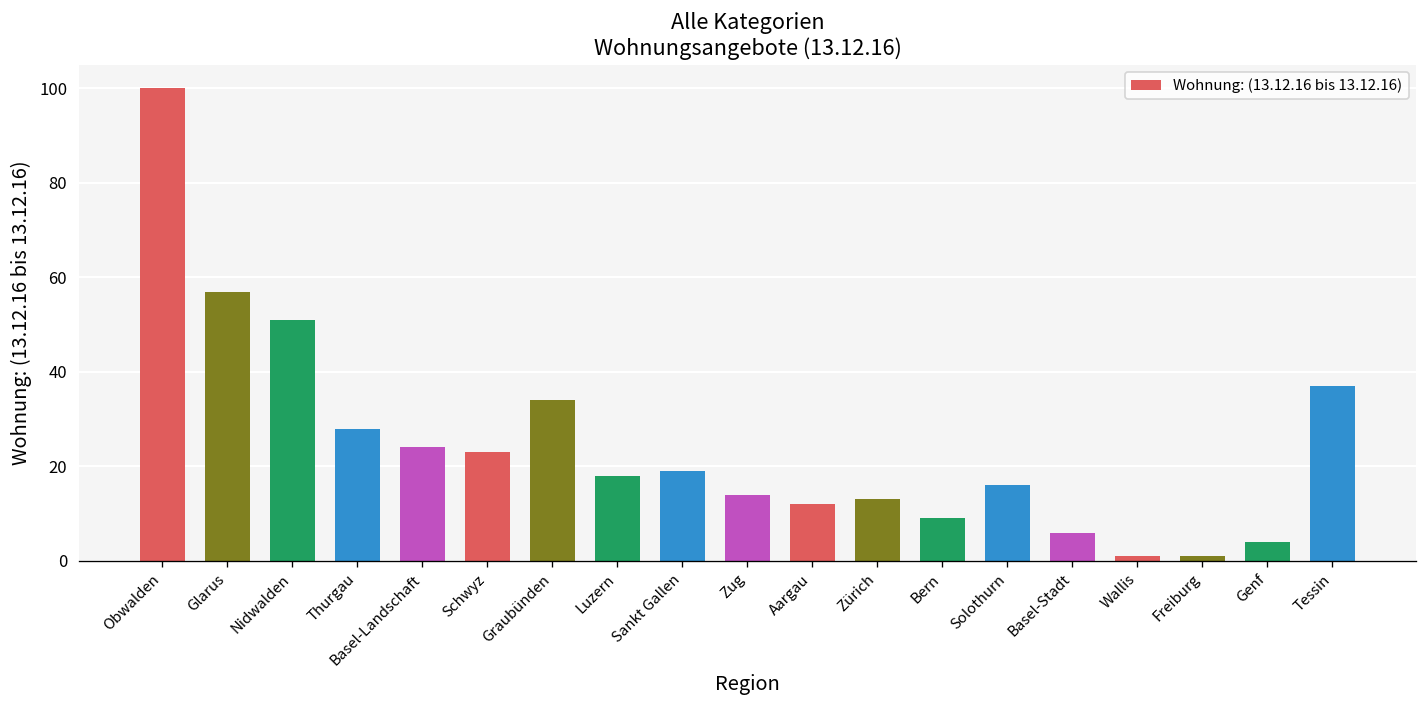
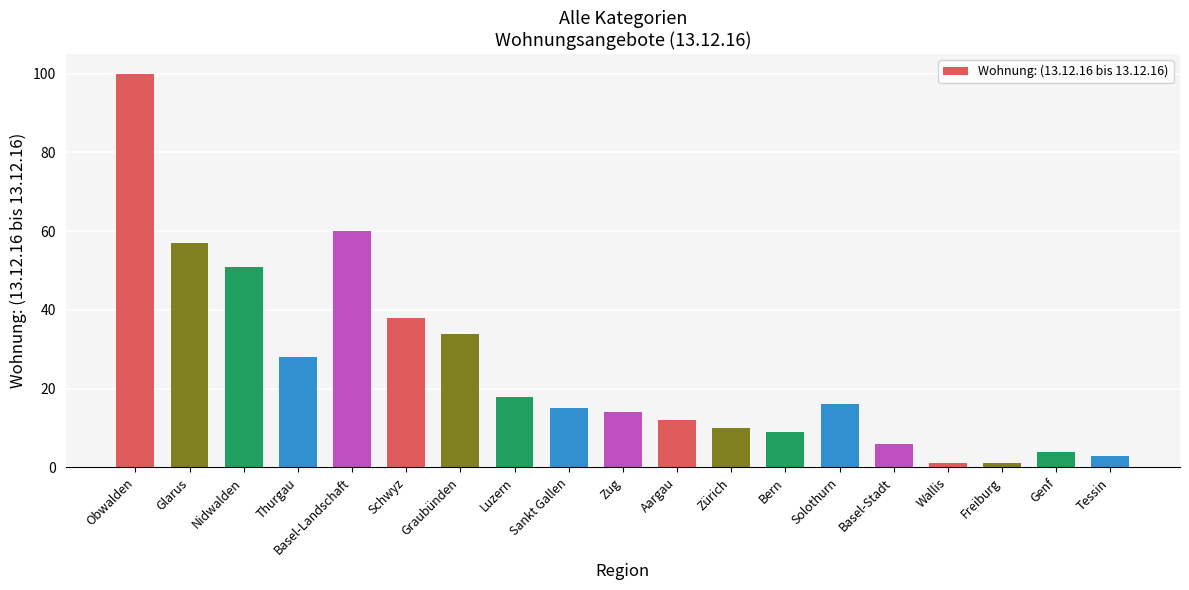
  {
    "Obwalden": 100,
    "Glarus": 57,
    "Nidwalden": 51,
    "Thurgau": 28,
-   "Basel-Landschaft": 24,
-   "Schwyz": 23,
+   "Basel-Landschaft": 60,
+   "Schwyz": 38,
    "Graubünden": 34,
    "Luzern": 18,
-   "Sankt Gallen": 19,
+   "Sankt Gallen": 15,
    "Zug": 14,
    "Aargau": 12,
-   "Zürich": 13,
+   "Zürich": 10,
    "Bern": 9,
    "Solothurn": 16,
    "Basel-Stadt": 6,
    "Wallis": 1,
    "Freiburg": 1,
    "Genf": 4,
-   "Tessin": 37
+   "Tessin": 3
  }
